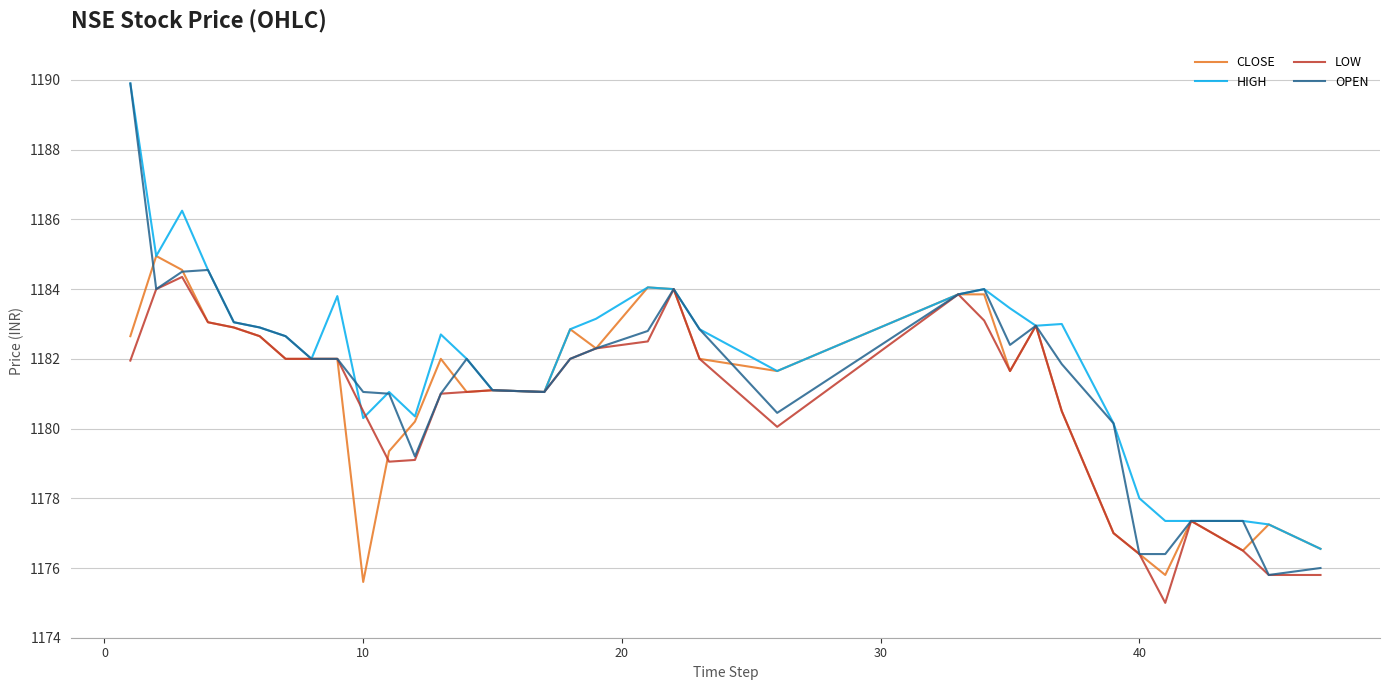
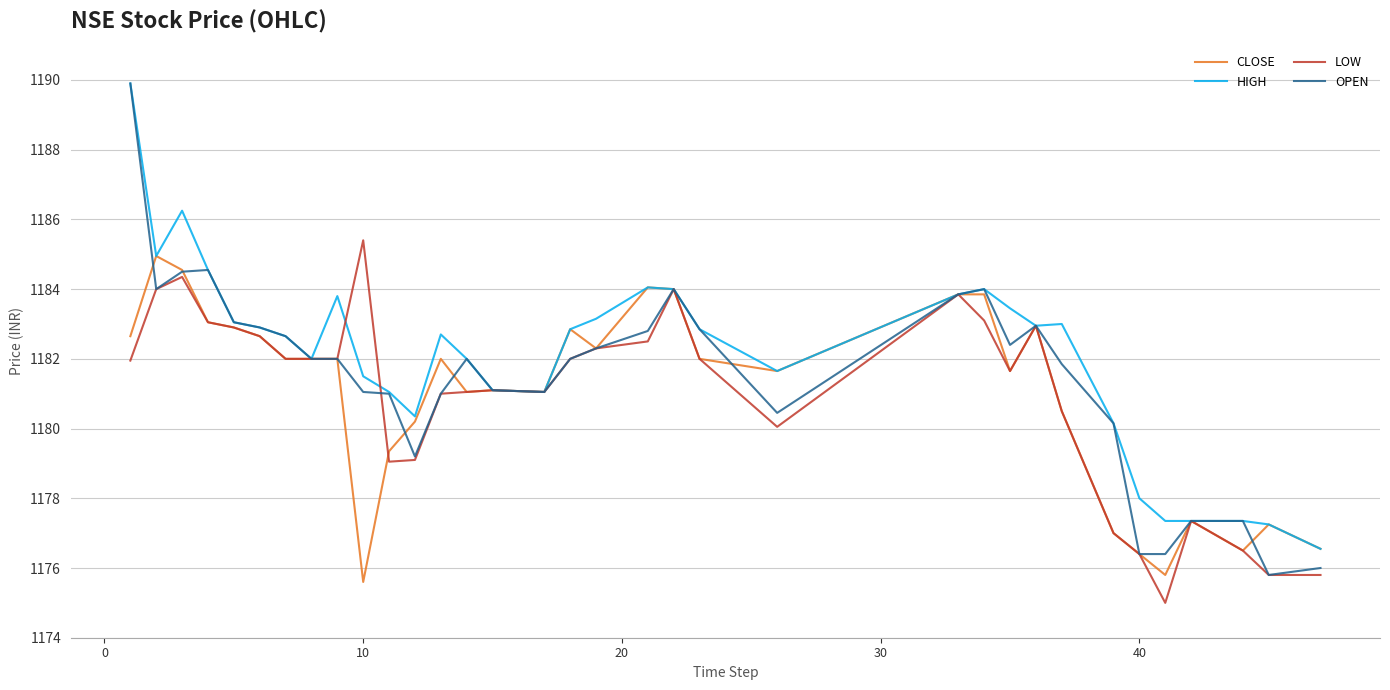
  {
    "CLOSE": {
      "10": 1175.6
    },
    "HIGH": {
-     "10": 1180.3,
+     "10": 1181.5,
      "40": 1178.0
    },
    "LOW": {
-     "10": 1180.5
+     "10": 1185.4
    },
    "OPEN": {
      "10": 1181.1
    }
  }
